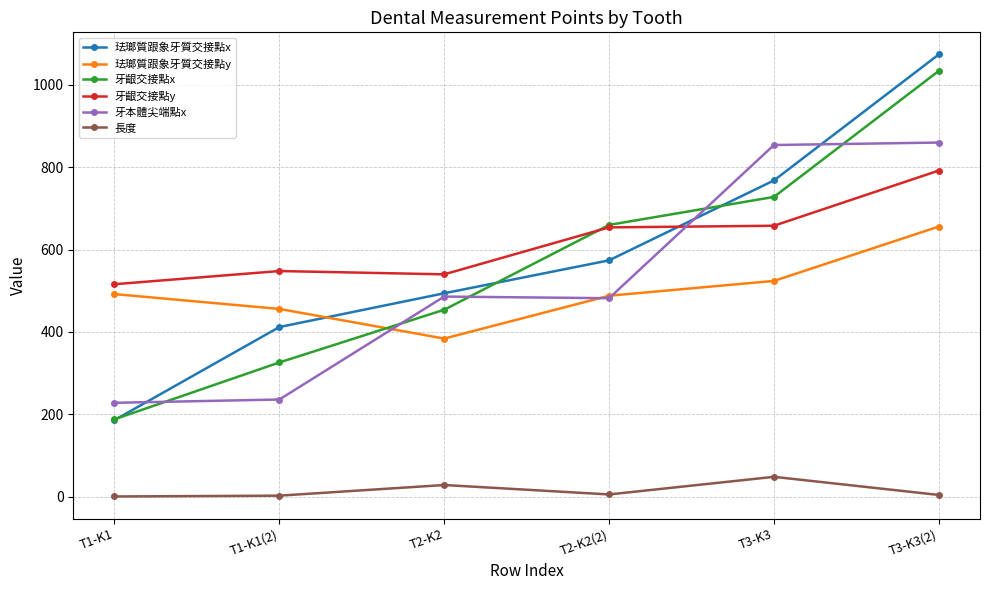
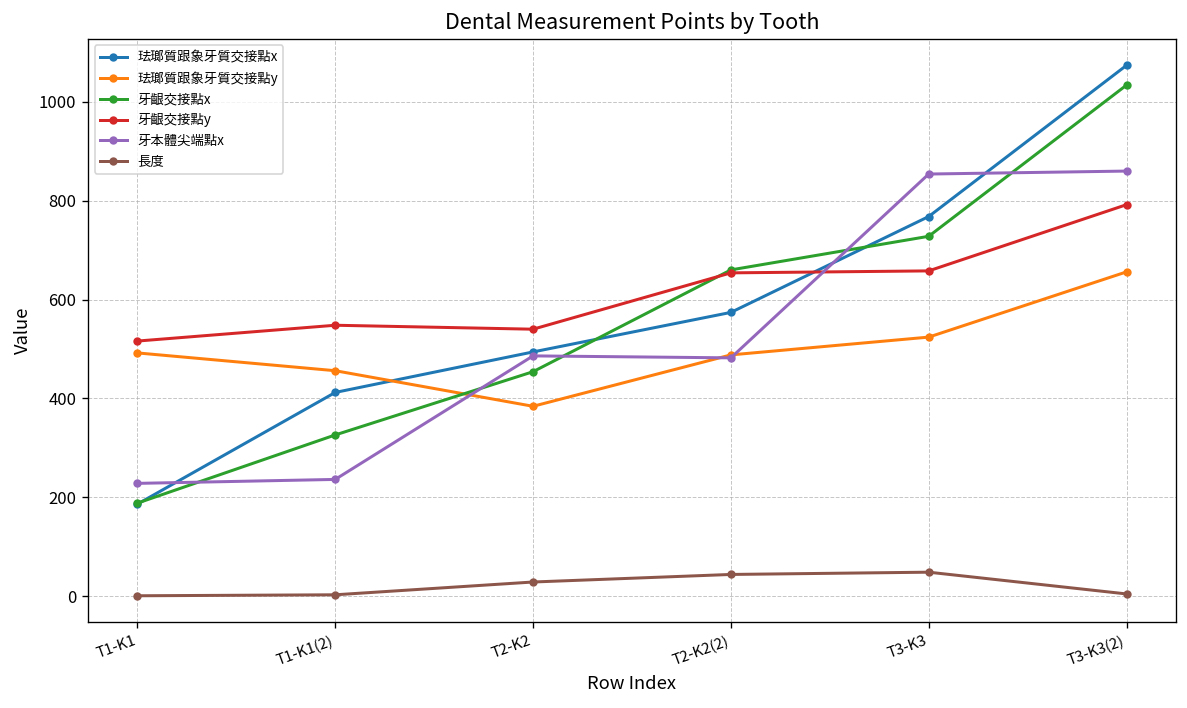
  {
    "珐瑯質跟象牙質交接點x": {
      "T1-K1(2)": 410,
      "T2-K2": 490,
      "T2-K2(2)": 570,
      "T3-K3": 770,
      "T3-K3(2)": 1070
    },
    "珐瑯質跟象牙質交接點y": {
      "T1-K1": 490,
      "T1-K1(2)": 460,
      "T2-K2": 380,
      "T3-K3": 520,
      "T3-K3(2)": 660
    },
    "牙齦交接點x": {
      "T1-K1(2)": 330,
      "T2-K2": 450,
      "T3-K3": 730,
      "T3-K3(2)": 1030
    },
    "牙齦交接點y": {
      "T1-K1": 520,
      "T1-K1(2)": 550,
      "T2-K2": 540,
      "T3-K3": 660,
      "T3-K3(2)": 790
    },
    "牙本體尖端點x": {
      "T1-K1": 230,
      "T1-K1(2)": 240,
      "T2-K2": 490,
      "T3-K3": 850,
      "T3-K3(2)": 860
    },
    "長度": {
      "T1-K1": 0,
      "T1-K1(2)": 0,
      "T2-K2": 30,
-     "T2-K2(2)": 10,
+     "T2-K2(2)": 40,
      "T3-K3": 50,
      "T3-K3(2)": 0
    }
  }
